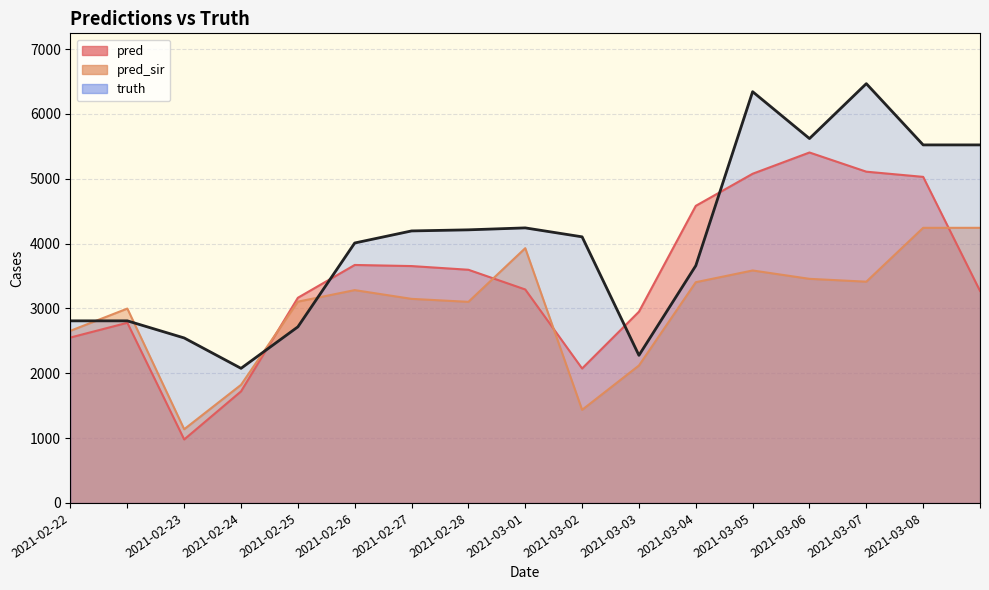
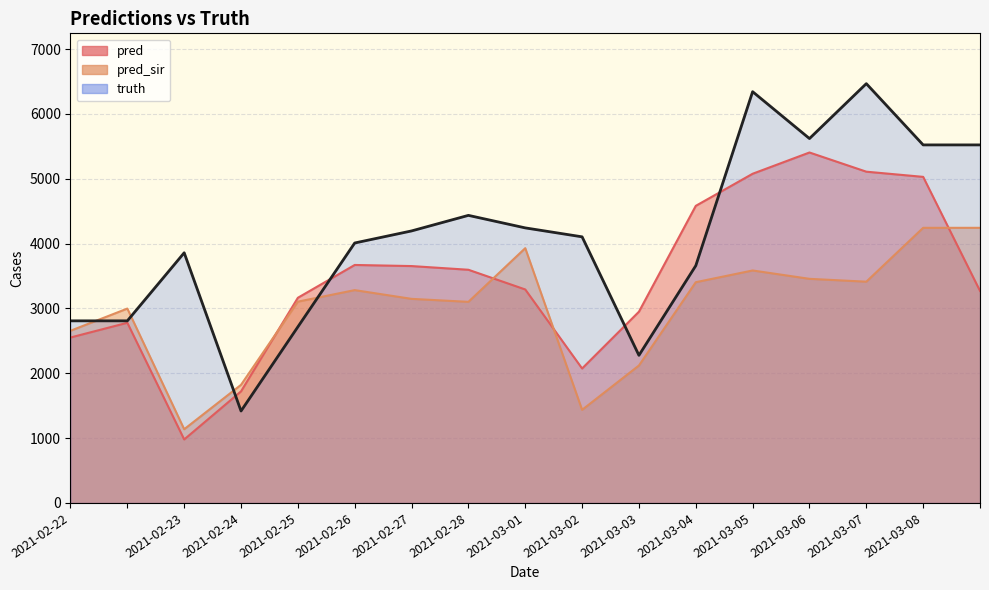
  {
    "truth": {
-     "2021-02-23": 2500,
-     "2021-02-24": 2100,
+     "2021-02-23": 3900,
+     "2021-02-24": 1400,
      "2021-02-25": 2700,
      "2021-02-26": 4000,
      "2021-02-27": 4200,
-     "2021-02-28": 4200,
+     "2021-02-28": 4400,
      "2021-03-01": 4200,
      "2021-03-02": 4100,
      "2021-03-03": 2300,
      "2021-03-04": 3700,
      "2021-03-05": 6300,
      "2021-03-06": 5600,
      "2021-03-07": 6500
    }
  }
